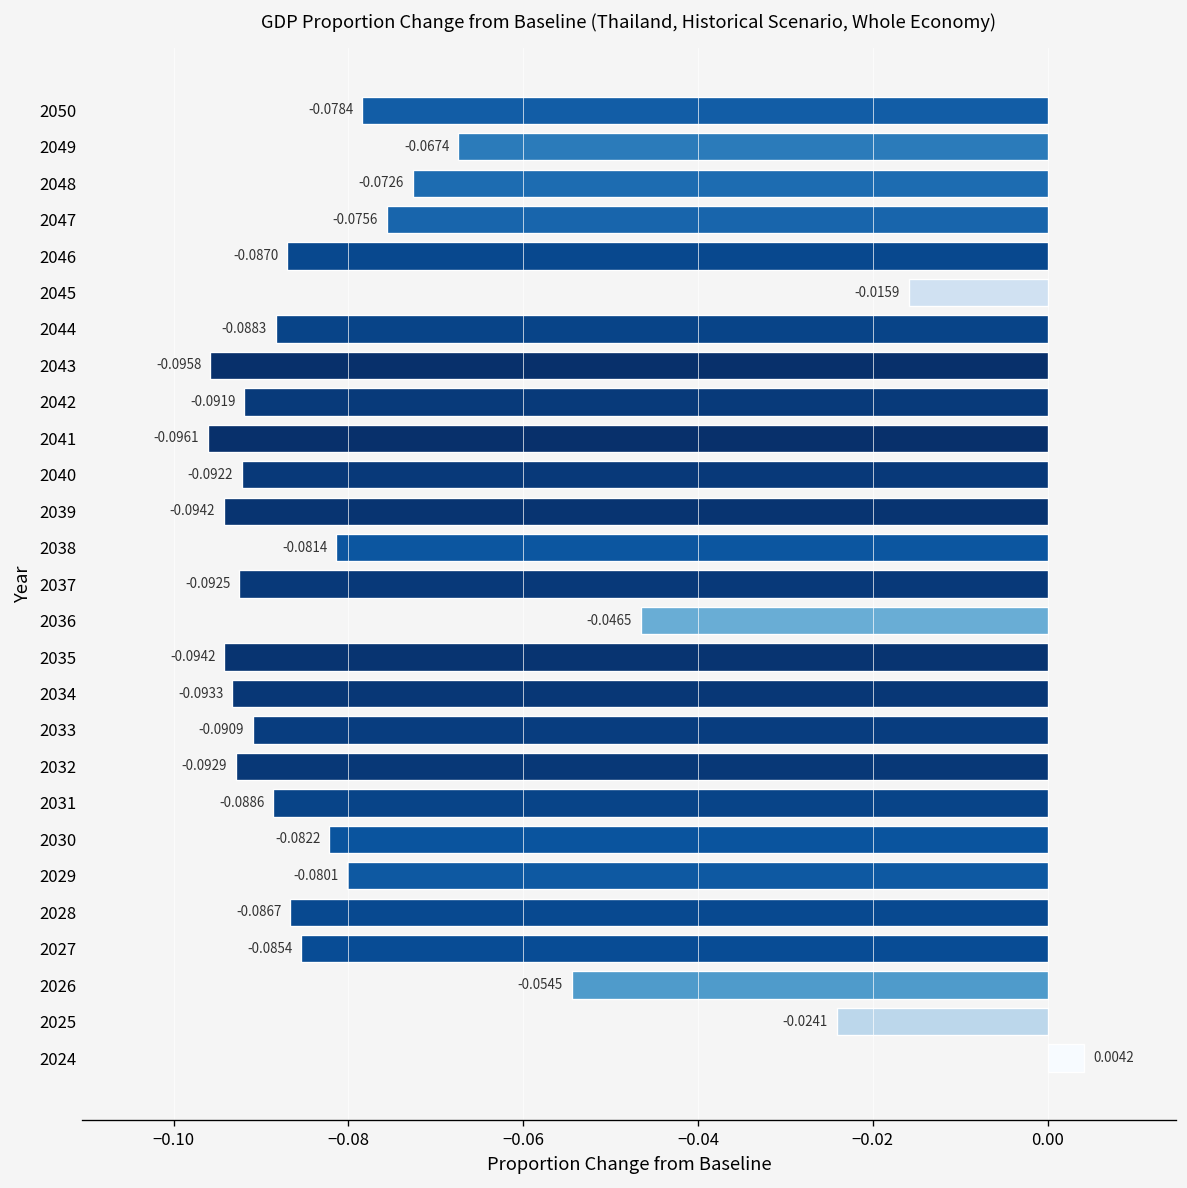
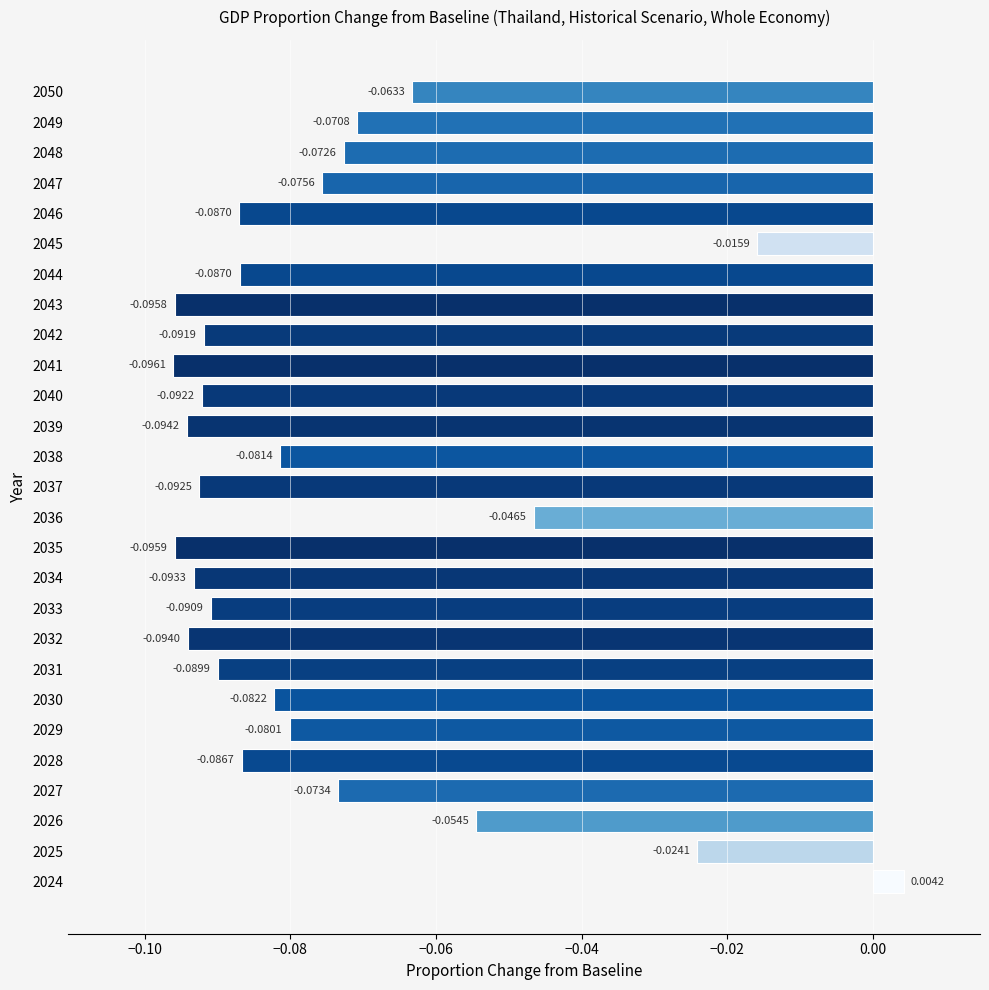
  {
-   "2050": -0.0784,
-   "2049": -0.0674,
+   "2050": -0.0633,
+   "2049": -0.0708,
    "2048": -0.0726,
    "2047": -0.0756,
    "2046": -0.0870,
    "2045": -0.0159,
-   "2044": -0.0883,
+   "2044": -0.0870,
    "2043": -0.0958,
    "2042": -0.0919,
    "2041": -0.0961,
    "2040": -0.0922,
    "2039": -0.0942,
    "2038": -0.0814,
    "2037": -0.0925,
    "2036": -0.0465,
-   "2035": -0.0942,
+   "2035": -0.0959,
    "2034": -0.0933,
    "2033": -0.0909,
-   "2032": -0.0929,
-   "2031": -0.0886,
+   "2032": -0.0940,
+   "2031": -0.0899,
    "2030": -0.0822,
    "2029": -0.0801,
    "2028": -0.0867,
-   "2027": -0.0854,
+   "2027": -0.0734,
    "2026": -0.0545,
    "2025": -0.0241,
    "2024": 0.0042
  }
